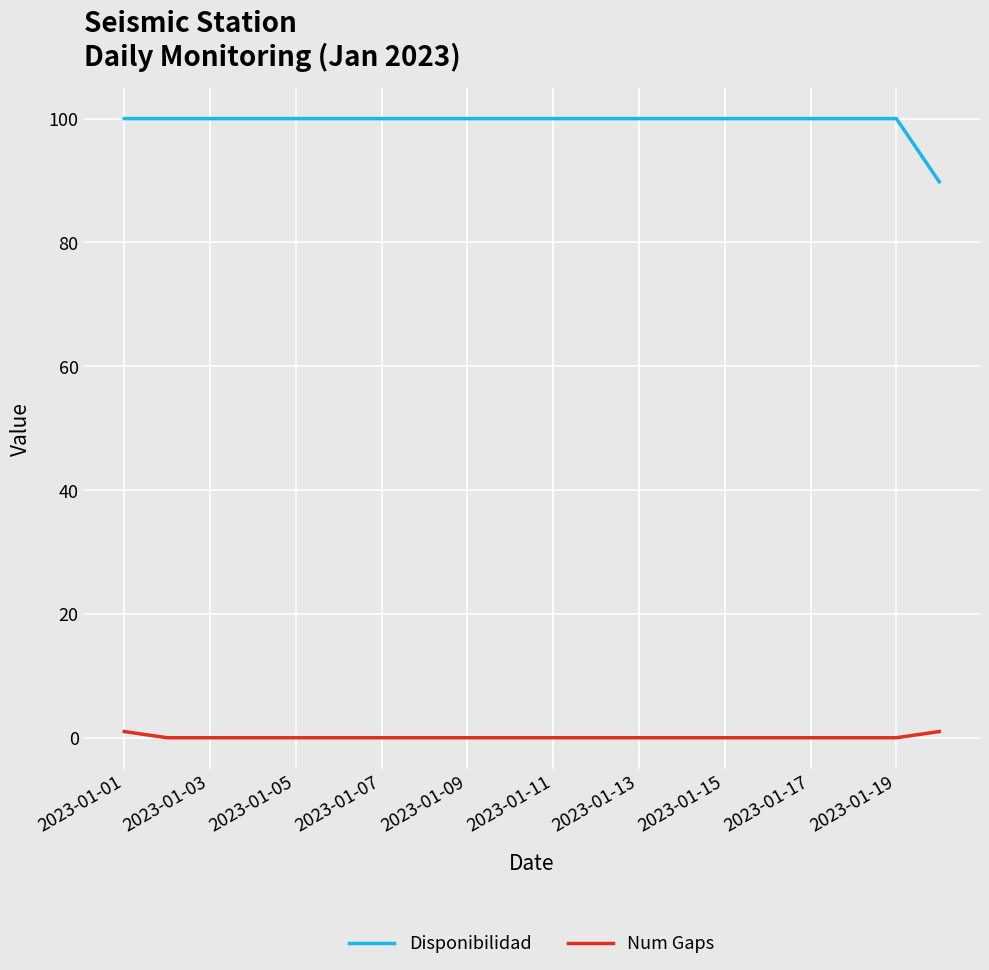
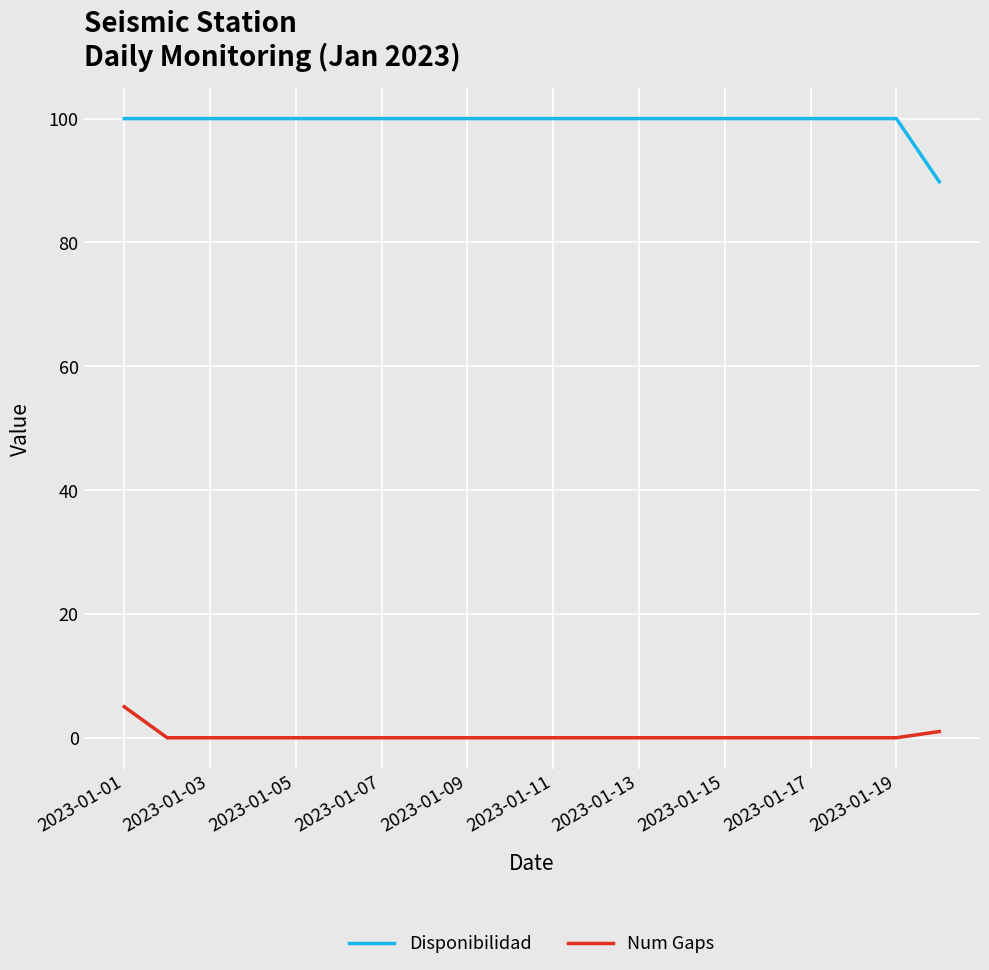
  {
    "Disponibilidad": {
      "2023-01-01": 100,
      "2023-01-03": 100,
      "2023-01-05": 100,
      "2023-01-07": 100,
      "2023-01-09": 100,
      "2023-01-11": 100,
      "2023-01-13": 100,
      "2023-01-15": 100,
      "2023-01-17": 100,
      "2023-01-19": 100
    },
    "Num Gaps": {
-     "2023-01-01": 1,
+     "2023-01-01": 5,
      "2023-01-03": 0,
      "2023-01-05": 0,
      "2023-01-07": 0,
      "2023-01-09": 0,
      "2023-01-11": 0,
      "2023-01-13": 0,
      "2023-01-15": 0,
      "2023-01-17": 0,
      "2023-01-19": 0
    }
  }
